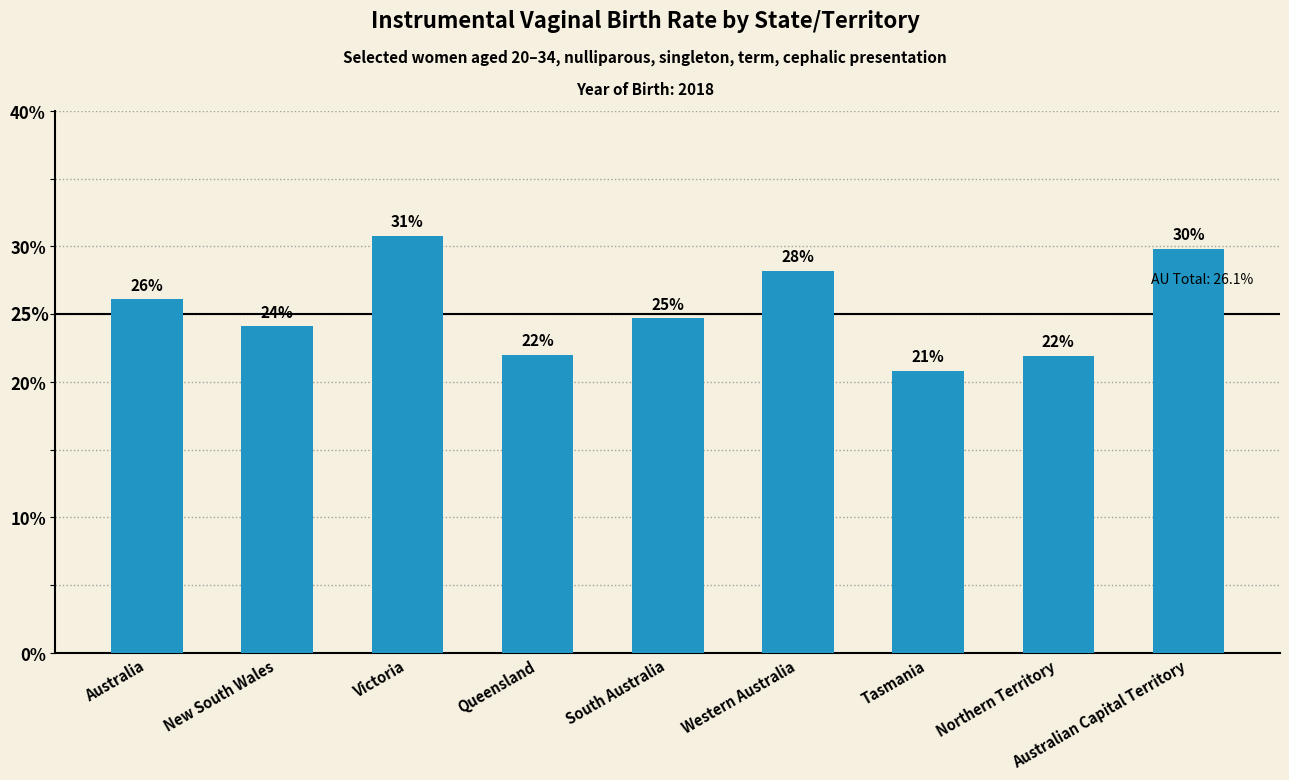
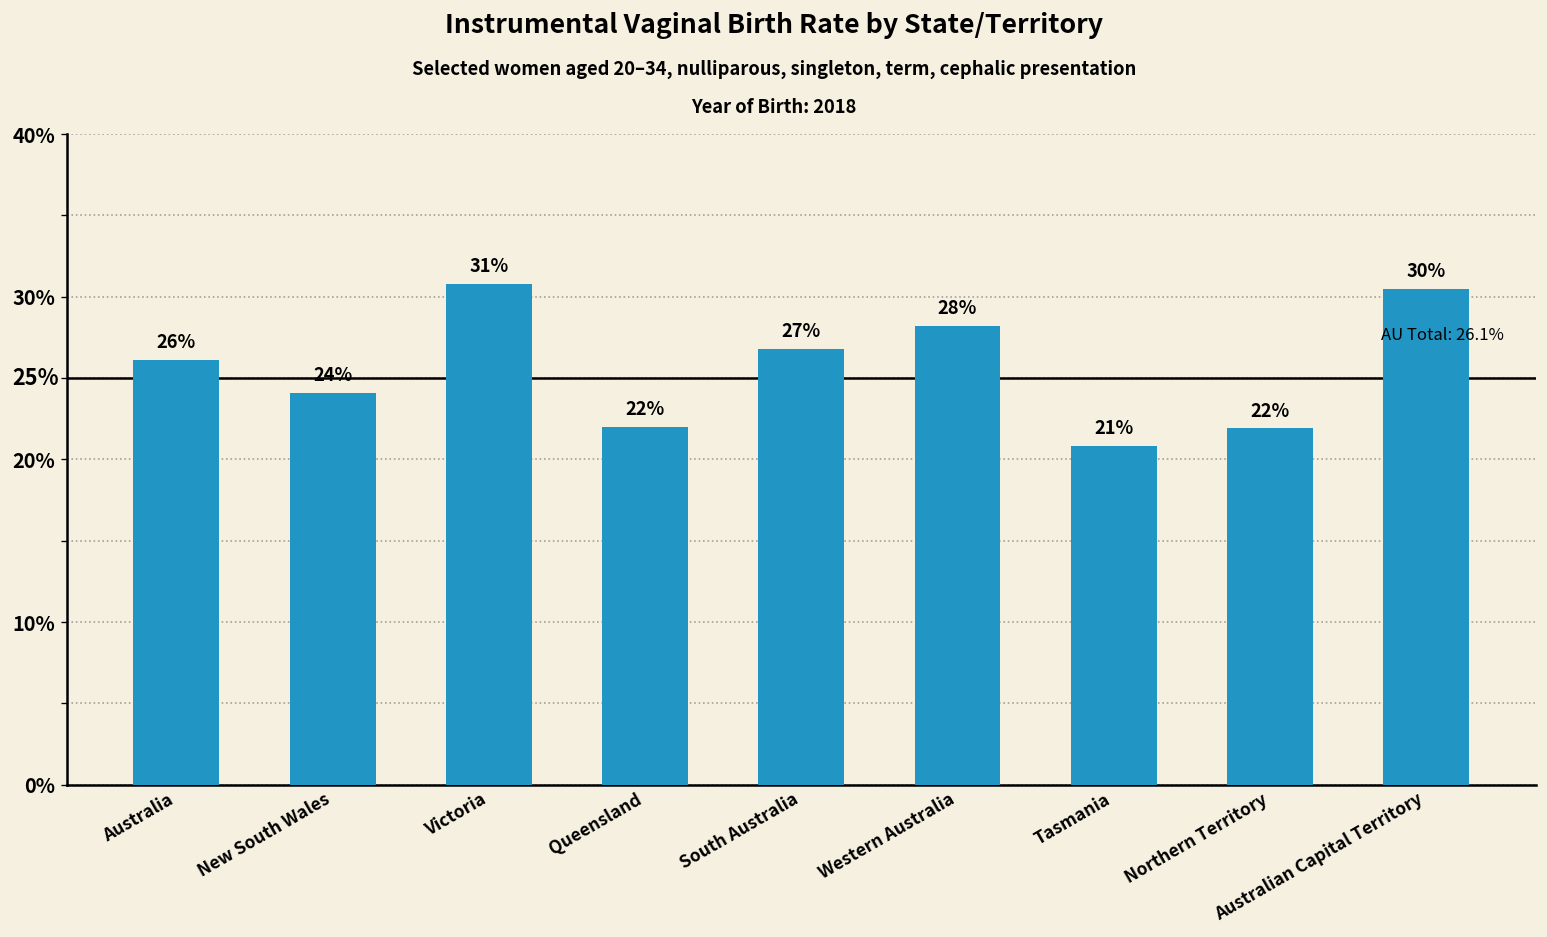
  {
    "Australia": "26%",
    "New South Wales": "24%",
    "Victoria": "31%",
    "Queensland": "22%",
-   "South Australia": "25%",
+   "South Australia": "27%",
    "Western Australia": "28%",
    "Tasmania": "21%",
    "Northern Territory": "22%",
-   "Australian Capital Territory": "29.8%"
+   "Australian Capital Territory": "30.5%"
  }
